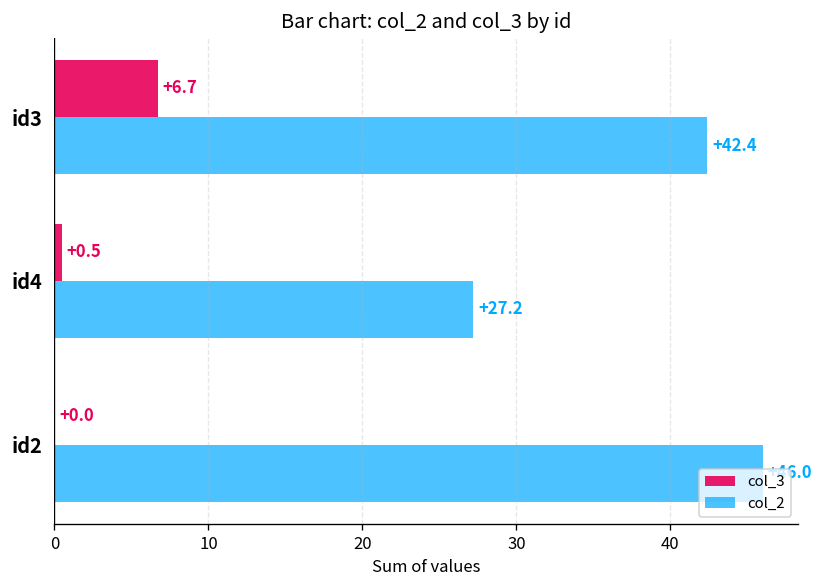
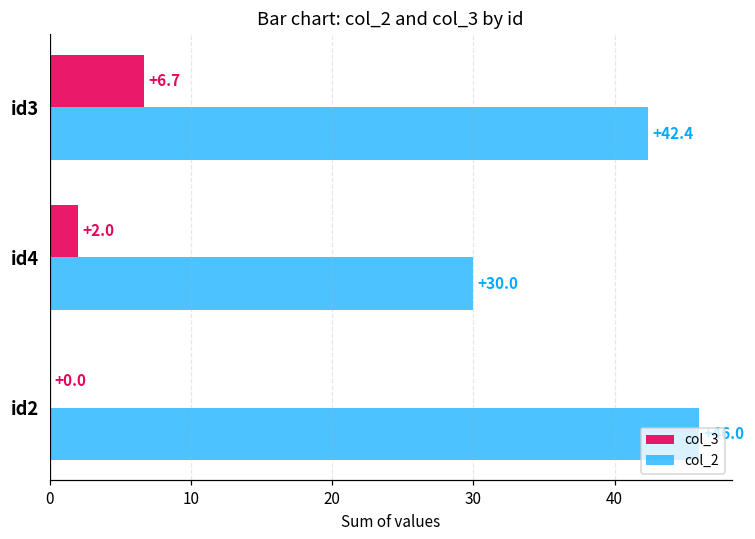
  {
    "col_3": {
      "id3": "+6.7",
-     "id4": "+0.5",
+     "id4": "+2.0",
      "id2": "+0.0"
    },
    "col_2": {
      "id3": "+42.4",
-     "id4": "+27.2"
+     "id4": "+30.0"
    }
  }
